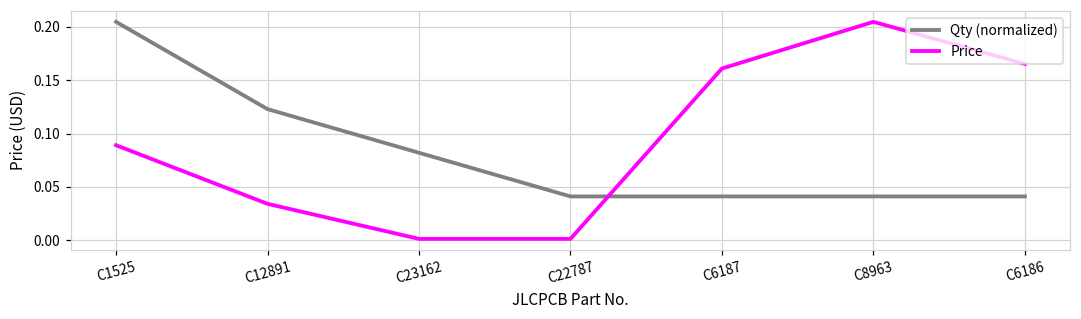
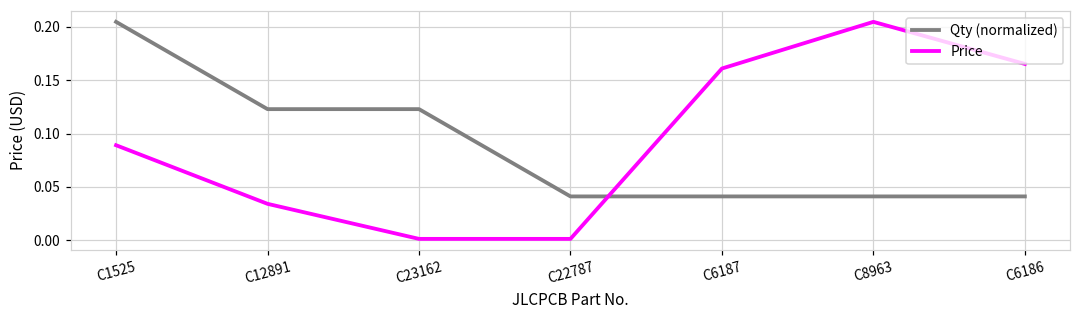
  {
    "Qty (normalized)": {
      "C1525": 0.20,
      "C12891": 0.12,
-     "C23162": 0.08,
+     "C23162": 0.12,
      "C22787": 0.04,
      "C6187": 0.04,
      "C8963": 0.04,
      "C6186": 0.04
    },
    "Price": {
      "C1525": 0.09,
      "C12891": 0.03,
      "C23162": 0.00,
      "C22787": 0.00,
      "C6187": 0.16,
      "C8963": 0.20
    }
  }
